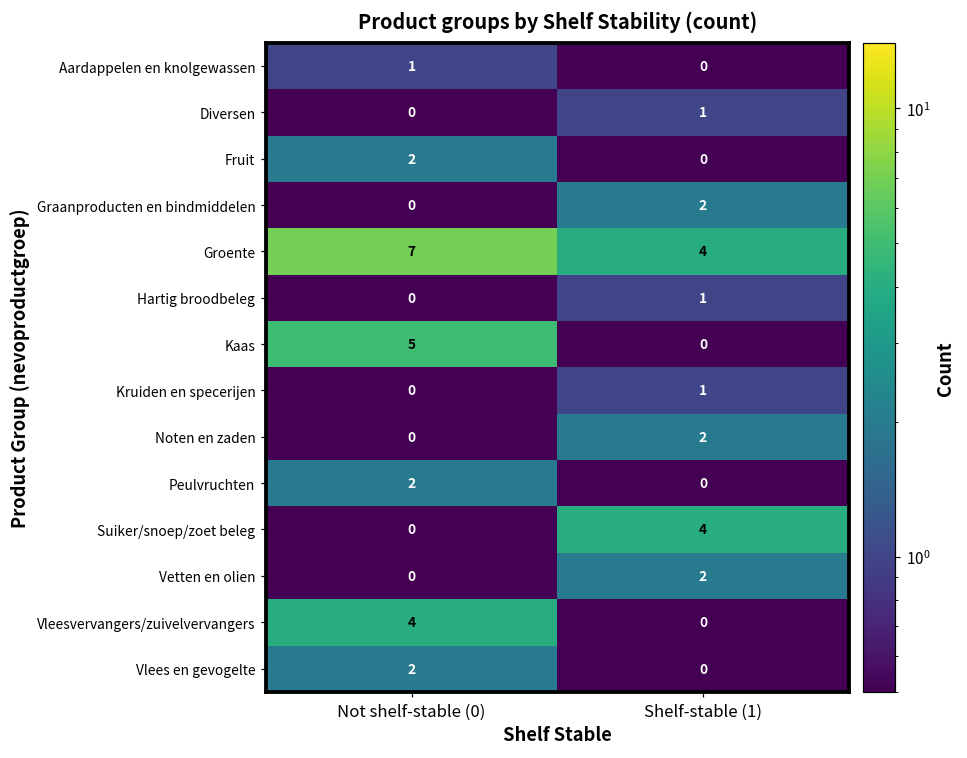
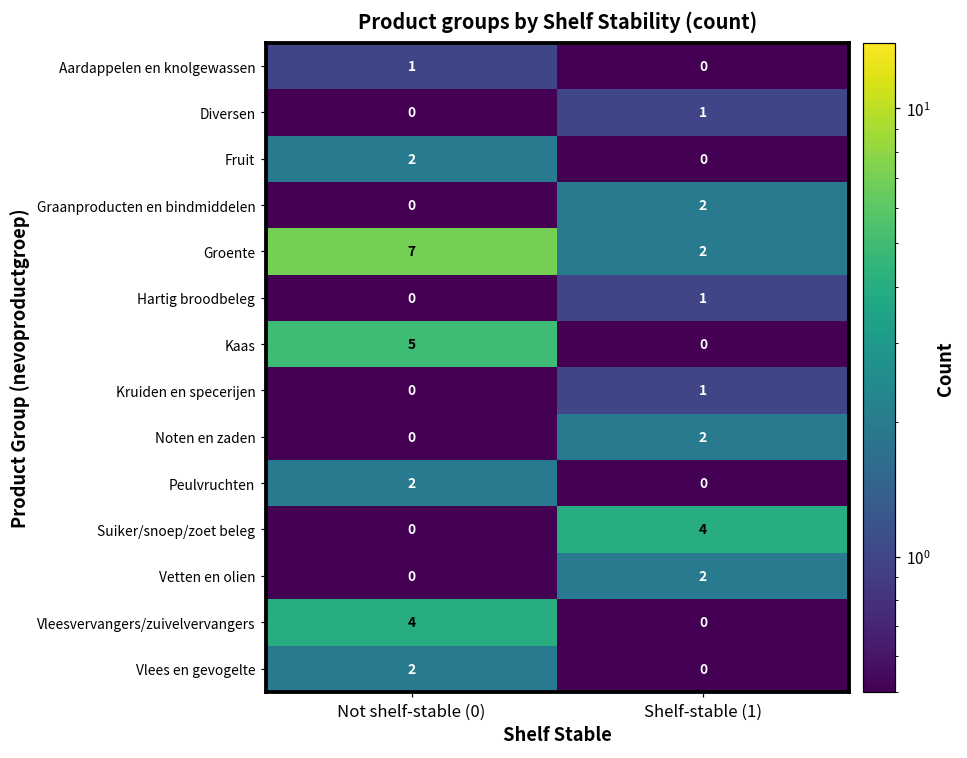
  {
    "Aardappelen en knolgewassen": {
      "Not shelf-stable (0)": 1,
      "Shelf-stable (1)": 0
    },
    "Diversen": {
      "Not shelf-stable (0)": 0,
      "Shelf-stable (1)": 1
    },
    "Fruit": {
      "Not shelf-stable (0)": 2,
      "Shelf-stable (1)": 0
    },
    "Graanproducten en bindmiddelen": {
      "Not shelf-stable (0)": 0,
      "Shelf-stable (1)": 2
    },
    "Groente": {
      "Not shelf-stable (0)": 7,
-     "Shelf-stable (1)": 4
+     "Shelf-stable (1)": 2
    },
    "Hartig broodbeleg": {
      "Not shelf-stable (0)": 0,
      "Shelf-stable (1)": 1
    },
    "Kaas": {
      "Not shelf-stable (0)": 5,
      "Shelf-stable (1)": 0
    },
    "Kruiden en specerijen": {
      "Not shelf-stable (0)": 0,
      "Shelf-stable (1)": 1
    },
    "Noten en zaden": {
      "Not shelf-stable (0)": 0,
      "Shelf-stable (1)": 2
    },
    "Peulvruchten": {
      "Not shelf-stable (0)": 2,
      "Shelf-stable (1)": 0
    },
    "Suiker/snoep/zoet beleg": {
      "Not shelf-stable (0)": 0,
      "Shelf-stable (1)": 4
    },
    "Vetten en olien": {
      "Not shelf-stable (0)": 0,
      "Shelf-stable (1)": 2
    },
    "Vleesvervangers/zuivelvervangers": {
      "Not shelf-stable (0)": 4,
      "Shelf-stable (1)": 0
    },
    "Vlees en gevogelte": {
      "Not shelf-stable (0)": 2,
      "Shelf-stable (1)": 0
    }
  }
